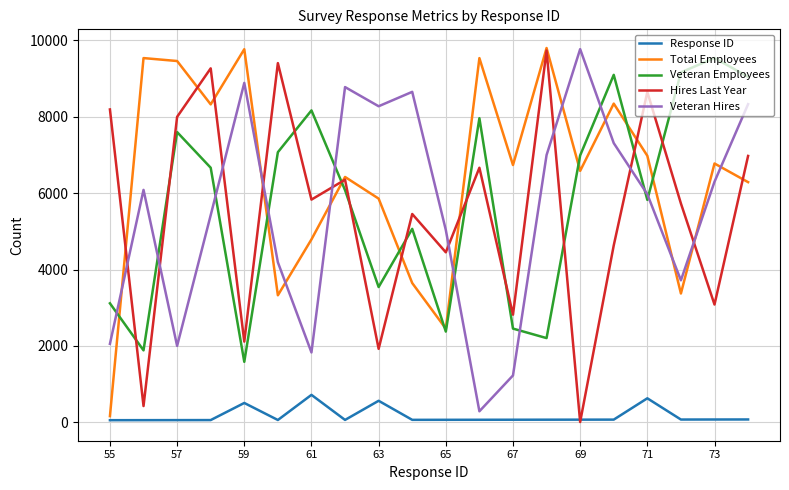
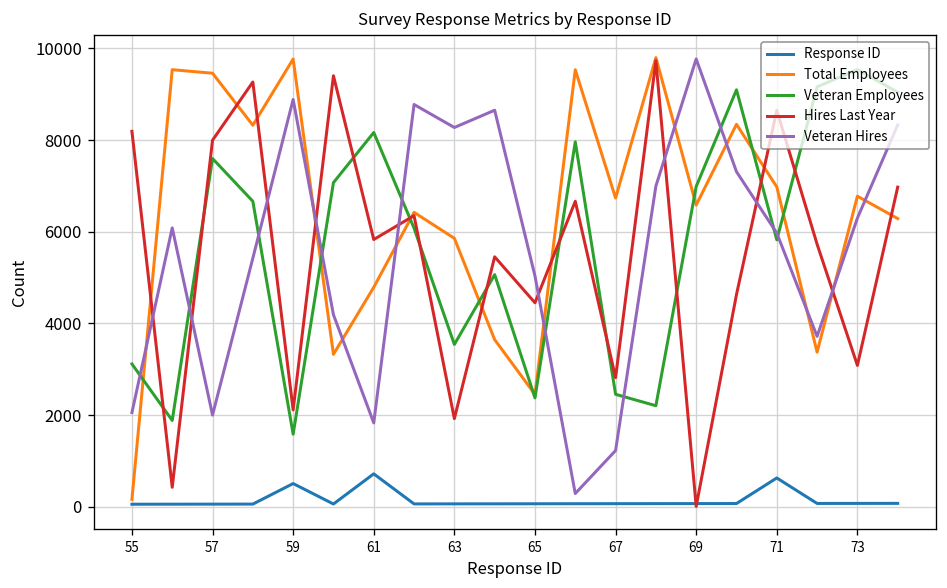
  {
    "Response ID": {
      "55": 100,
      "57": 100,
      "59": 500,
      "61": 700,
-     "63": 600,
+     "63": 100,
      "65": 100,
      "67": 100,
      "71": 600,
      "73": 100
    },
    "Total Employees": {
      "55": 200,
      "57": 9500,
      "59": 9800,
      "61": 4800,
      "63": 5900,
      "65": 2500,
      "67": 6700,
      "69": 6600,
      "71": 7000,
      "73": 6800
    },
    "Veteran Employees": {
      "55": 3100,
      "57": 7600,
      "59": 1600,
      "61": 8200,
      "63": 3500,
      "65": 2400,
      "67": 2500,
      "69": 7000,
      "71": 5800
    },
    "Hires Last Year": {
      "55": 8200,
      "57": 8000,
      "59": 2100,
      "61": 5800,
      "63": 1900,
      "65": 4500,
      "67": 2800,
      "73": 3100
    },
    "Veteran Hires": {
      "55": 2100,
      "57": 2000,
      "59": 8900,
      "61": 1800,
      "63": 8300,
      "65": 5000,
      "67": 1200,
      "69": 9800,
      "71": 6000,
      "73": 6300
    }
  }
